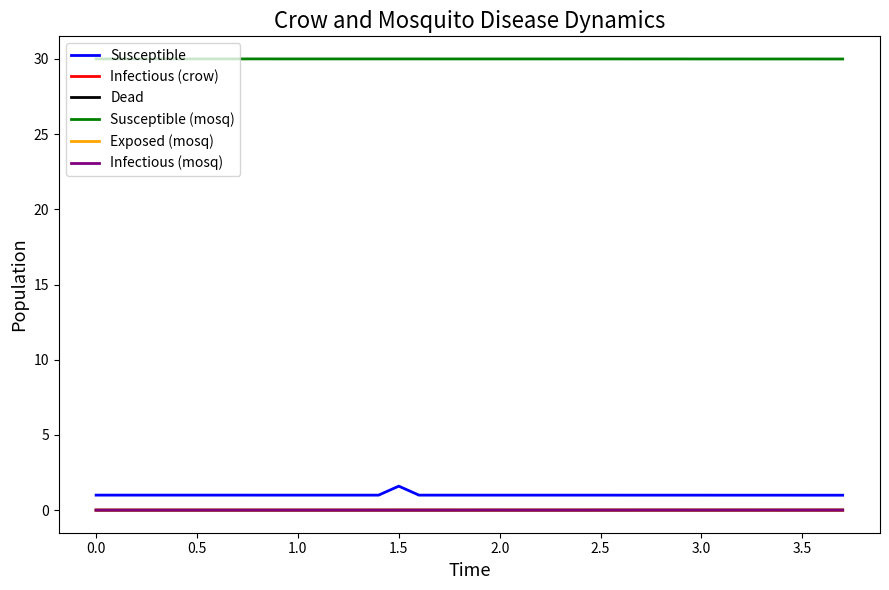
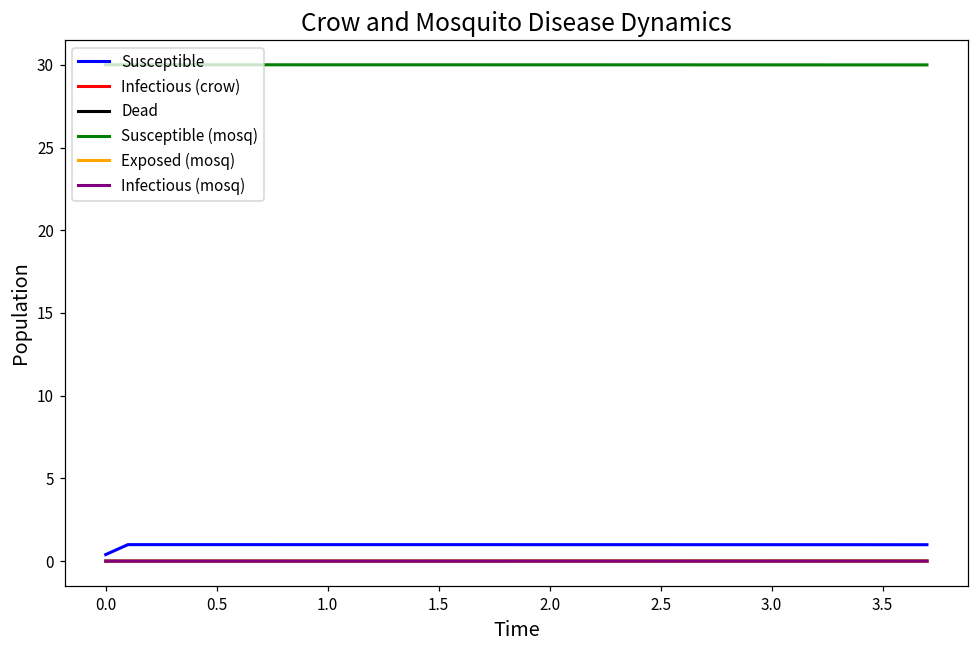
  {
    "Susceptible": {
-     "0.0": 1.0,
+     "0.0": 0.4,
      "0.5": 1.0,
      "1.0": 1.0,
-     "1.5": 1.6,
+     "1.5": 1.0,
      "2.0": 1.0,
      "2.5": 1.0,
      "3.0": 1.0,
      "3.5": 1.0
    },
    "Infectious (mosq)": {
      "0.0": 0.0,
      "0.5": 0.0,
      "1.0": 0.0,
      "1.5": 0.0,
      "2.0": 0.0,
      "2.5": 0.0,
      "3.0": 0.0,
      "3.5": 0.0
    },
    "Susceptible (mosq)": {
      "1.0": 30.0,
      "1.5": 30.0,
      "2.0": 30.0,
      "2.5": 30.0,
      "3.0": 30.0,
      "3.5": 30.0
    }
  }
